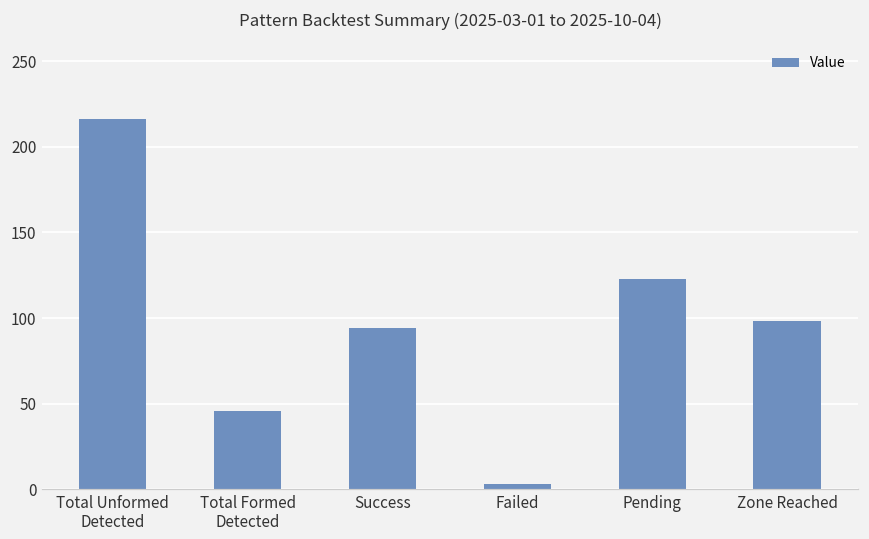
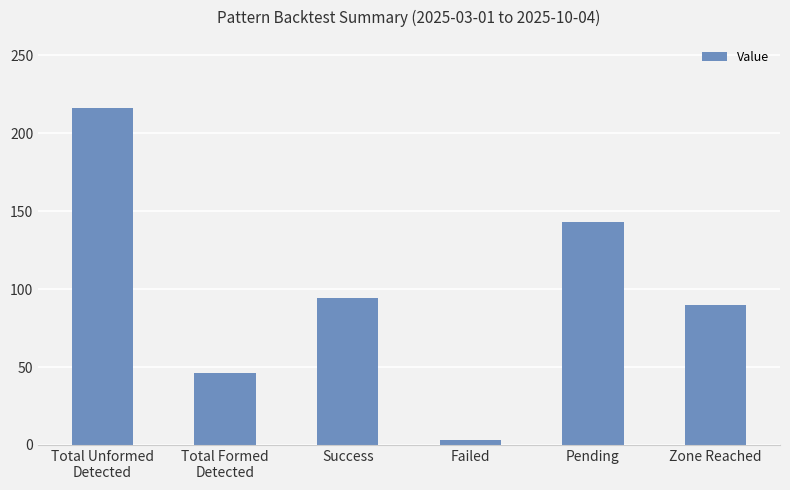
  {
    "Total Unformed Detected": 216,
    "Total Formed Detected": 46,
    "Success": 94,
    "Failed": 3,
-   "Pending": 123,
-   "Zone Reached": 98
+   "Pending": 143,
+   "Zone Reached": 90
  }
